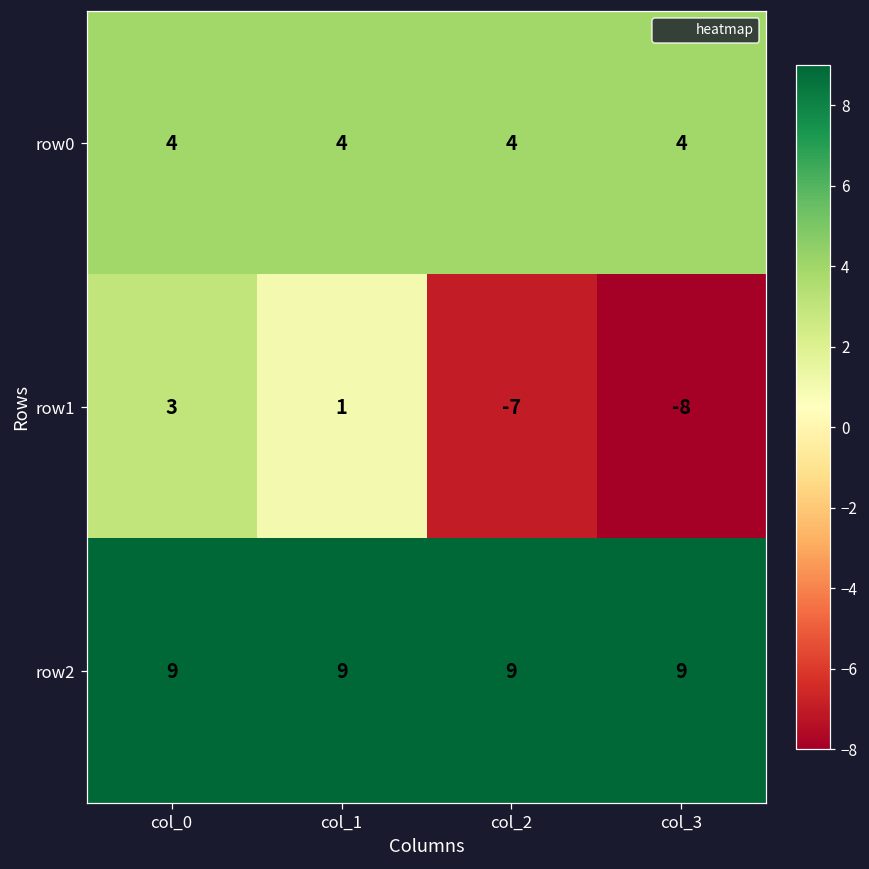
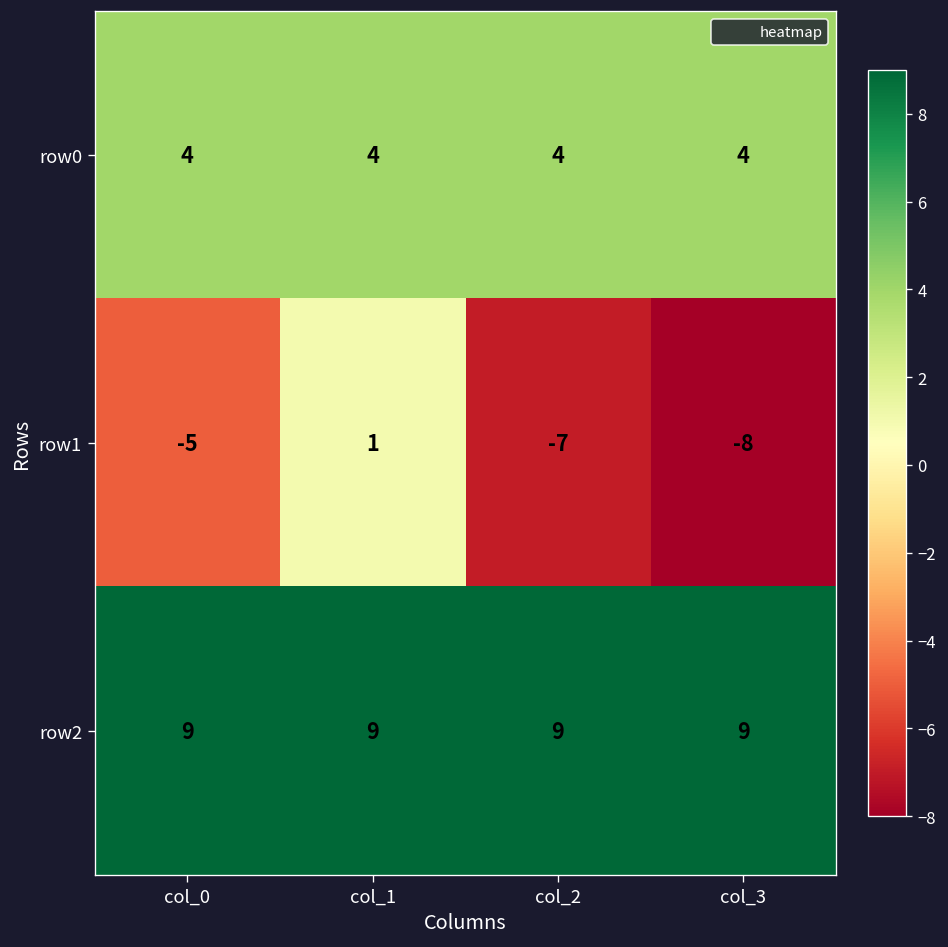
  {
    "row0": {
      "col_0": 4,
      "col_1": 4,
      "col_2": 4,
      "col_3": 4
    },
    "row1": {
-     "col_0": 3,
+     "col_0": -5,
      "col_1": 1,
      "col_2": -7,
      "col_3": -8
    },
    "row2": {
      "col_0": 9,
      "col_1": 9,
      "col_2": 9,
      "col_3": 9
    }
  }
